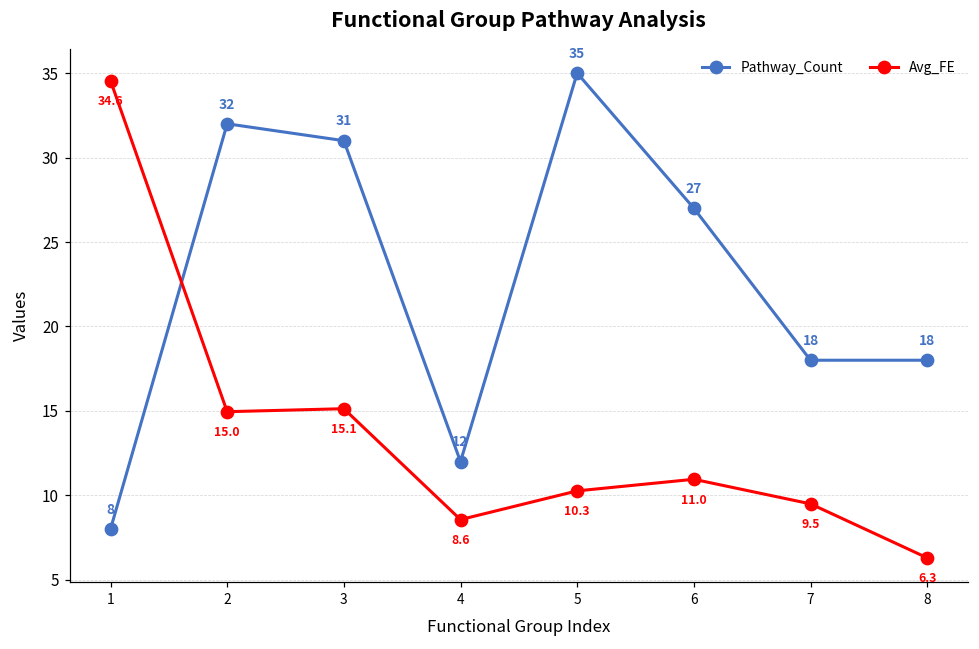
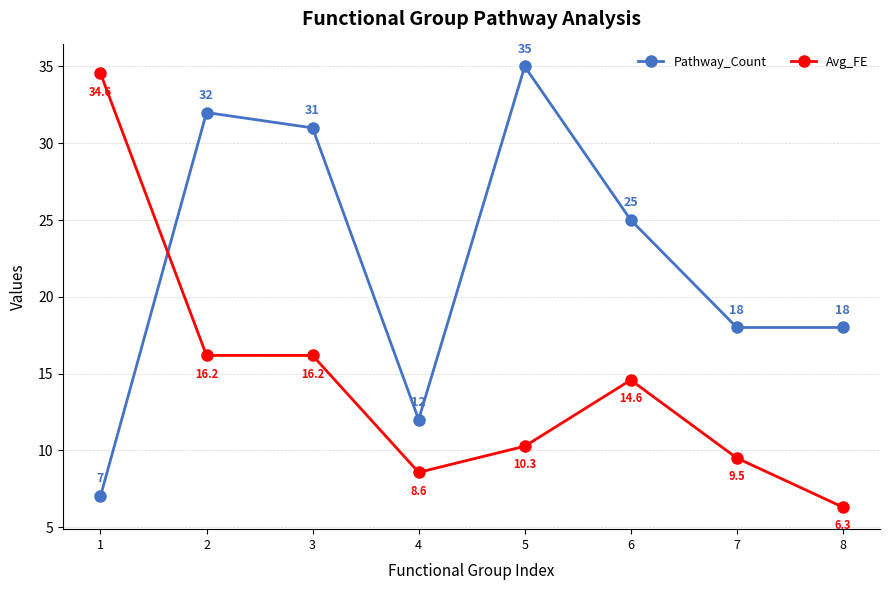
  {
    "Pathway_Count": {
-     "1": 8,
+     "1": 7,
      "2": 32,
      "3": 31,
      "4": 12,
      "5": 35,
-     "6": 27,
+     "6": 25,
      "7": 18,
      "8": 18
    },
    "Avg_FE": {
      "1": 34.6,
-     "2": 15.0,
-     "3": 15.1,
+     "2": 16.2,
+     "3": 16.2,
      "4": 8.6,
      "5": 10.3,
-     "6": 11.0,
+     "6": 14.6,
      "7": 9.5,
      "8": 6.3
    }
  }
